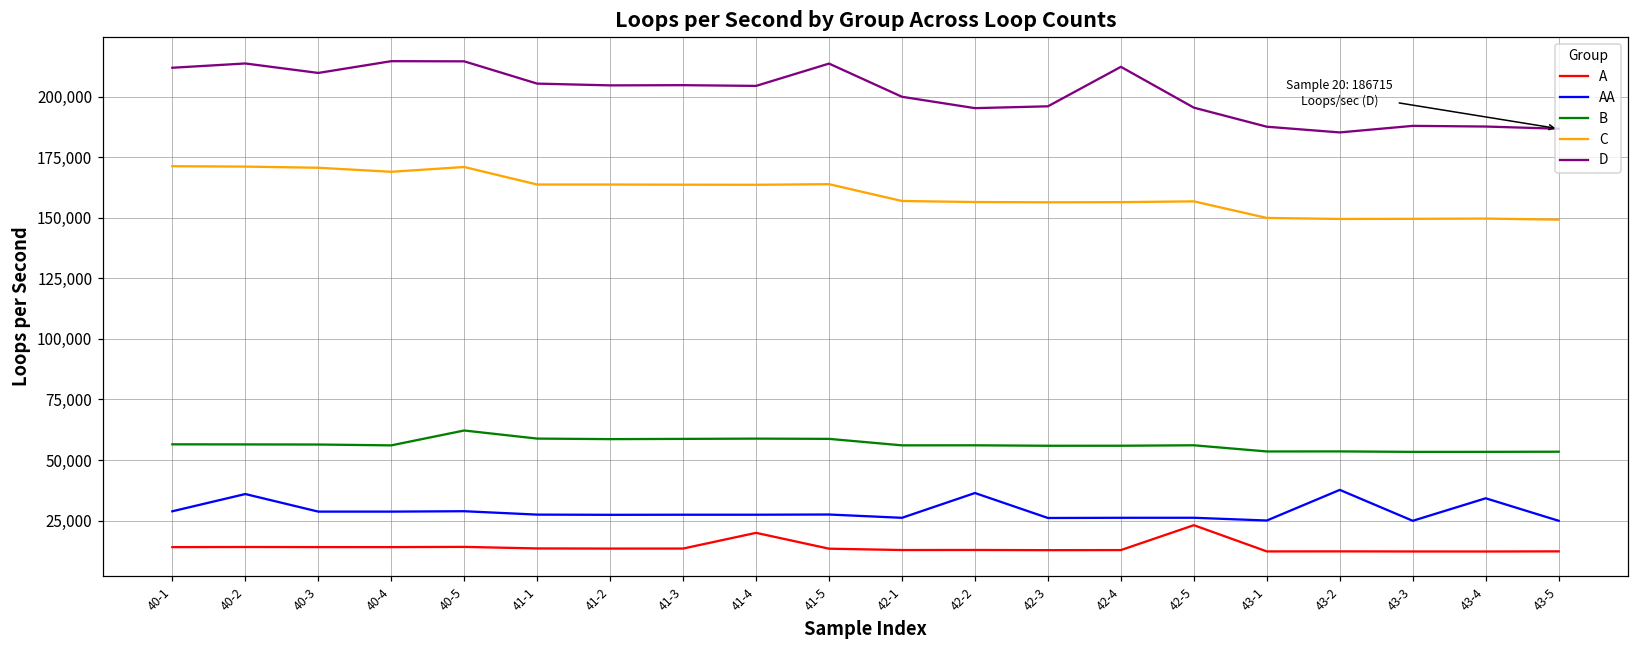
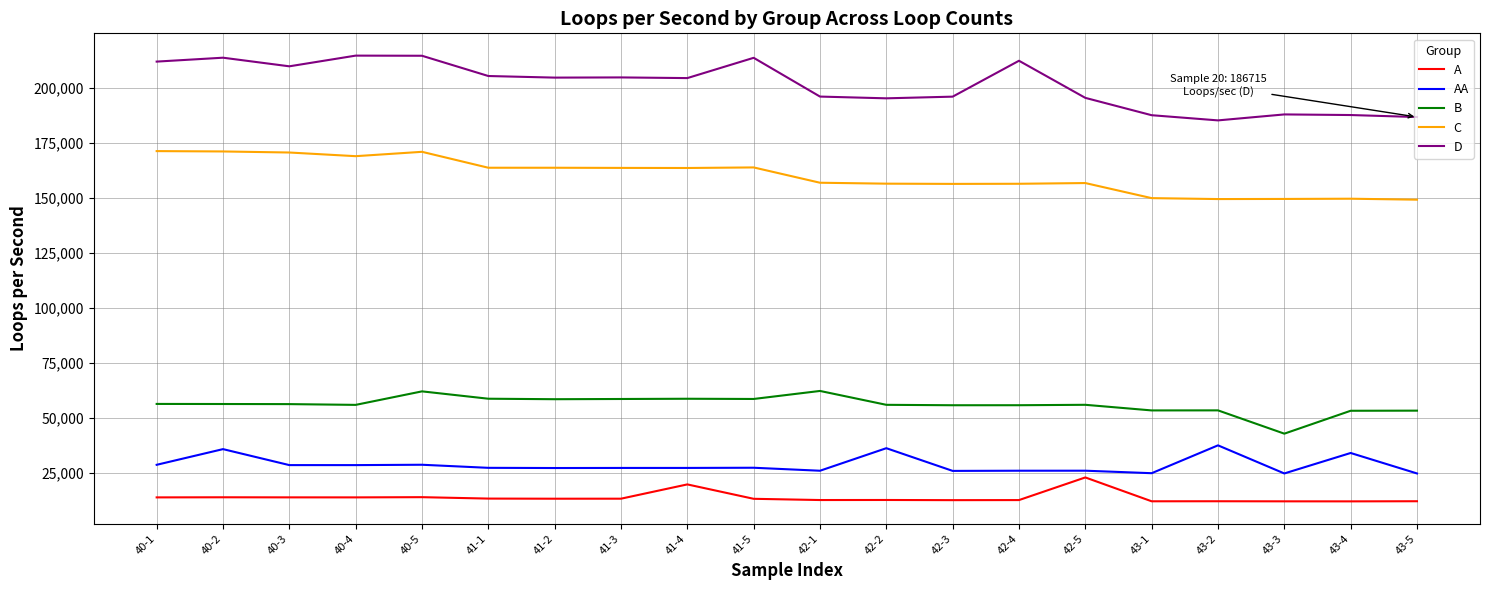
  {
    "A": {
      "40-1": "14,000",
      "40-2": "14,000",
      "40-3": "14,000",
      "40-4": "14,000",
      "40-5": "14,000",
      "41-1": "13,000",
      "41-2": "13,000",
      "41-3": "13,000",
      "41-4": "20,000",
      "41-5": "13,000",
      "42-1": "13,000",
      "42-2": "13,000",
      "42-3": "13,000",
      "42-4": "13,000",
      "42-5": "23,000",
      "43-1": "12,000",
      "43-2": "12,000",
      "43-3": "12,000",
      "43-4": "12,000",
      "43-5": "12,000"
    },
    "AA": {
      "40-1": "29,000",
      "40-2": "36,000",
      "40-3": "29,000",
      "40-4": "29,000",
      "40-5": "29,000",
      "41-1": "27,000",
      "41-2": "27,000",
      "41-3": "27,000",
      "41-4": "27,000",
      "41-5": "28,000",
      "42-1": "26,000",
      "42-2": "36,000",
      "42-3": "26,000",
      "42-4": "26,000",
      "42-5": "26,000",
      "43-1": "25,000",
      "43-2": "38,000",
      "43-3": "25,000",
      "43-4": "34,000",
      "43-5": "25,000"
    },
    "B": {
      "40-1": "56,000",
      "40-2": "56,000",
      "40-3": "56,000",
      "40-4": "56,000",
      "40-5": "62,000",
      "41-1": "59,000",
      "41-2": "59,000",
      "41-3": "59,000",
      "41-4": "59,000",
      "41-5": "59,000",
-     "42-1": "56,000",
+     "42-1": "62,000",
      "42-2": "56,000",
      "42-3": "56,000",
      "42-4": "56,000",
      "42-5": "56,000",
      "43-1": "54,000",
      "43-2": "54,000",
-     "43-3": "53,000",
+     "43-3": "43,000",
      "43-4": "53,000",
      "43-5": "53,000"
    },
    "C": {
      "40-1": "171,000",
      "40-2": "171,000",
      "40-3": "171,000",
      "40-4": "169,000",
      "40-5": "171,000",
      "41-1": "164,000",
      "41-2": "164,000",
      "41-3": "164,000",
      "41-4": "164,000",
      "41-5": "164,000",
      "42-1": "157,000",
      "42-2": "156,000",
      "42-3": "156,000",
      "42-4": "156,000",
      "42-5": "157,000",
      "43-1": "150,000",
      "43-2": "149,000",
      "43-3": "150,000",
      "43-4": "150,000",
      "43-5": "149,000"
    },
    "D": {
      "40-1": "212,000",
      "40-2": "214,000",
      "40-3": "210,000",
      "40-4": "215,000",
      "40-5": "215,000",
      "41-1": "205,000",
      "41-2": "205,000",
      "41-3": "205,000",
      "41-4": "204,000",
      "41-5": "214,000",
-     "42-1": "200,000",
+     "42-1": "196,000",
      "42-2": "195,000",
      "42-3": "196,000",
      "42-4": "212,000",
      "42-5": "195,000",
      "43-1": "188,000",
      "43-2": "185,000"
    }
  }
